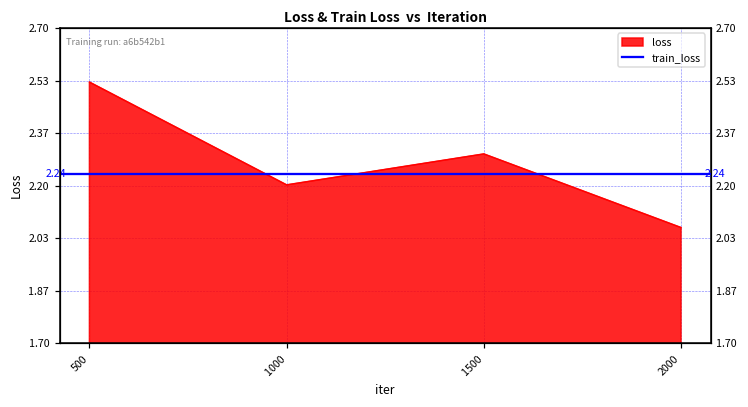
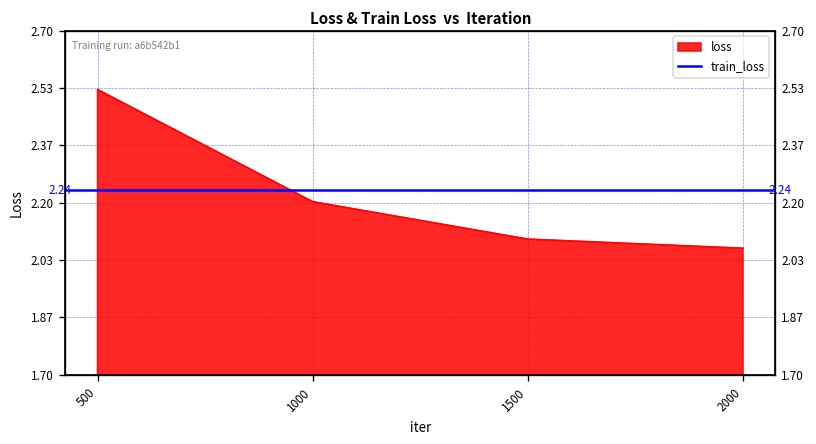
  {
    "500": 2.53,
    "1000": 2.20,
-   "1500": 2.30,
+   "1500": 2.09,
    "2000": 2.07
  }
